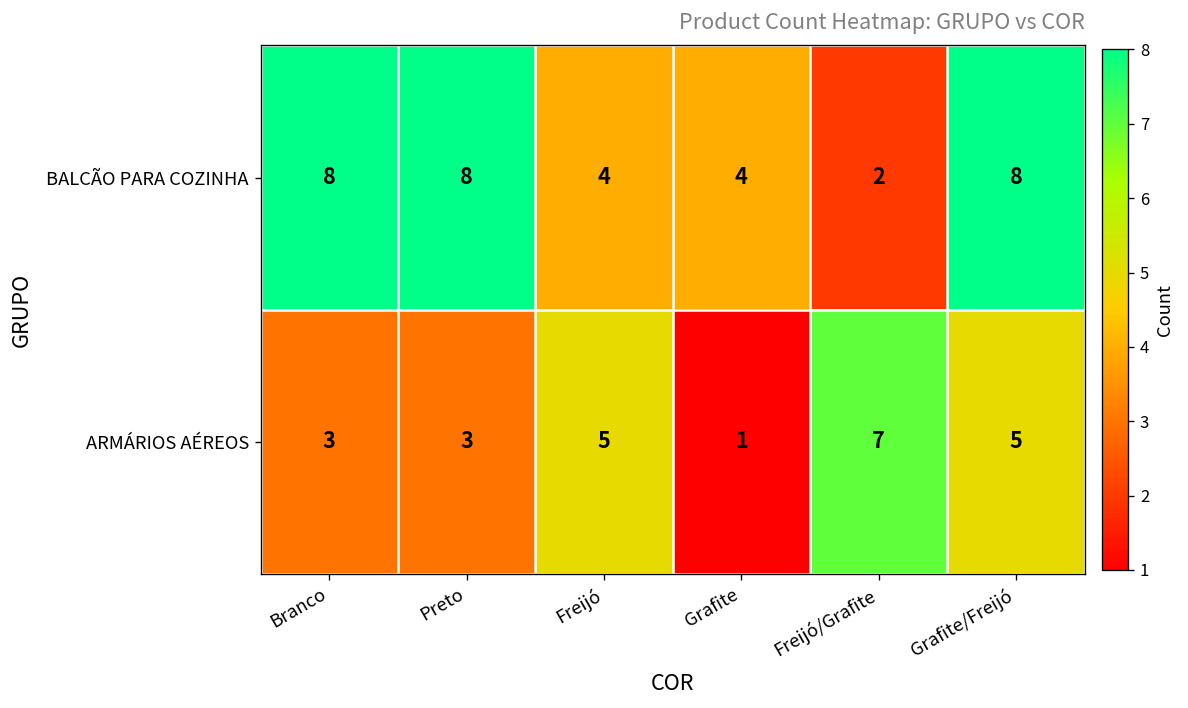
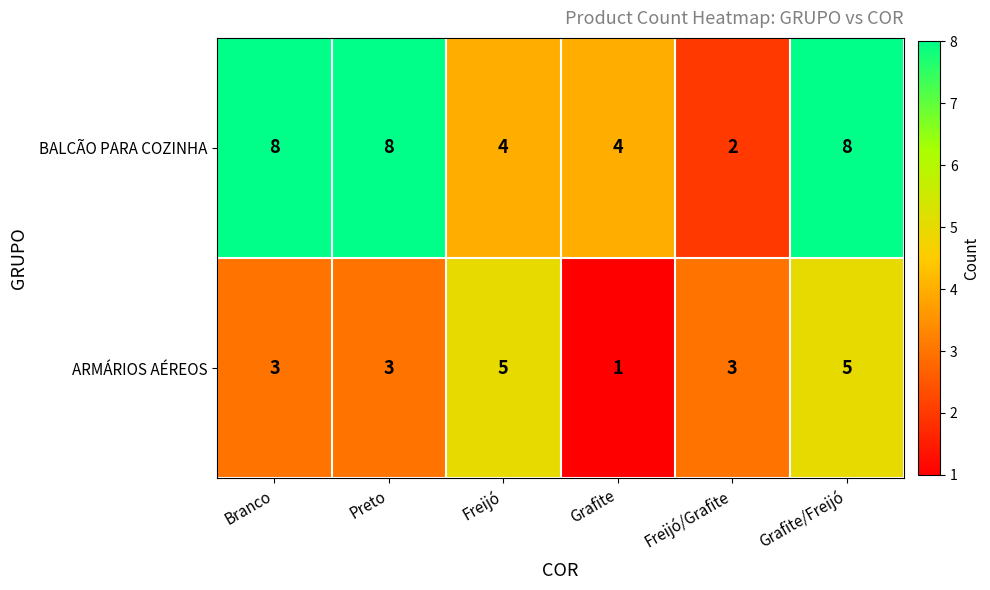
  {
    "BALCÃO PARA COZINHA": {
      "Branco": 8,
      "Preto": 8,
      "Freijó": 4,
      "Grafite": 4,
      "Freijó/Grafite": 2,
      "Grafite/Freijó": 8
    },
    "ARMÁRIOS AÉREOS": {
      "Branco": 3,
      "Preto": 3,
      "Freijó": 5,
      "Grafite": 1,
-     "Freijó/Grafite": 7,
+     "Freijó/Grafite": 3,
      "Grafite/Freijó": 5
    }
  }
